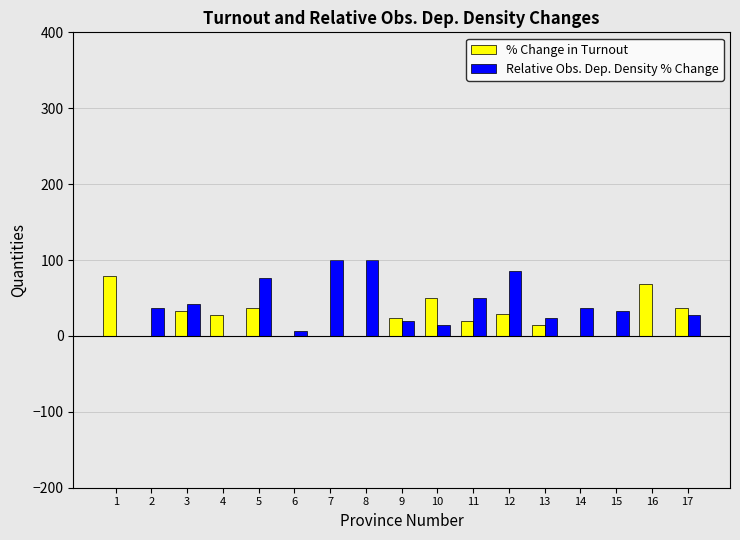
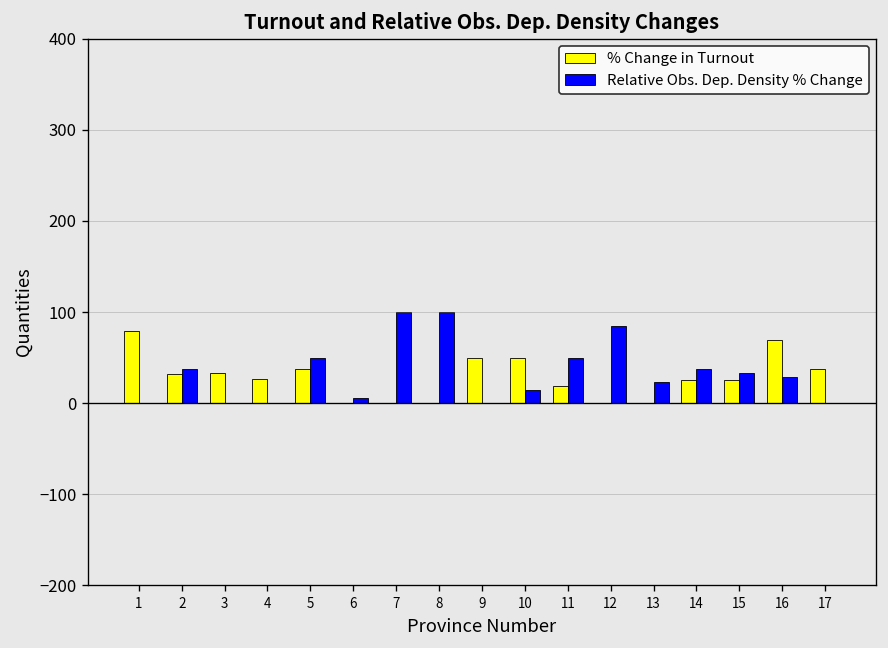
  {
    "% Change in Turnout": {
      "1": 80,
-     "2": 0,
+     "2": 30,
      "3": 30,
      "4": 30,
      "5": 40,
      "6": 0,
      "7": 0,
      "8": 0,
-     "9": 20,
+     "9": 50,
      "10": 50,
      "11": 20,
-     "12": 30,
-     "13": 10,
-     "14": 0,
-     "15": 0,
+     "12": 0,
+     "13": 0,
+     "14": 30,
+     "15": 30,
      "16": 70,
      "17": 40
    },
    "Relative Obs. Dep. Density % Change": {
      "1": 0,
      "2": 40,
-     "3": 40,
+     "3": 0,
      "4": 0,
-     "5": 80,
+     "5": 50,
      "6": 10,
      "7": 100,
      "8": 100,
-     "9": 20,
+     "9": 0,
      "10": 10,
      "11": 50,
      "12": 90,
      "13": 20,
      "14": 40,
      "15": 30,
-     "16": 0,
-     "17": 30
+     "16": 30,
+     "17": 0
    }
  }
